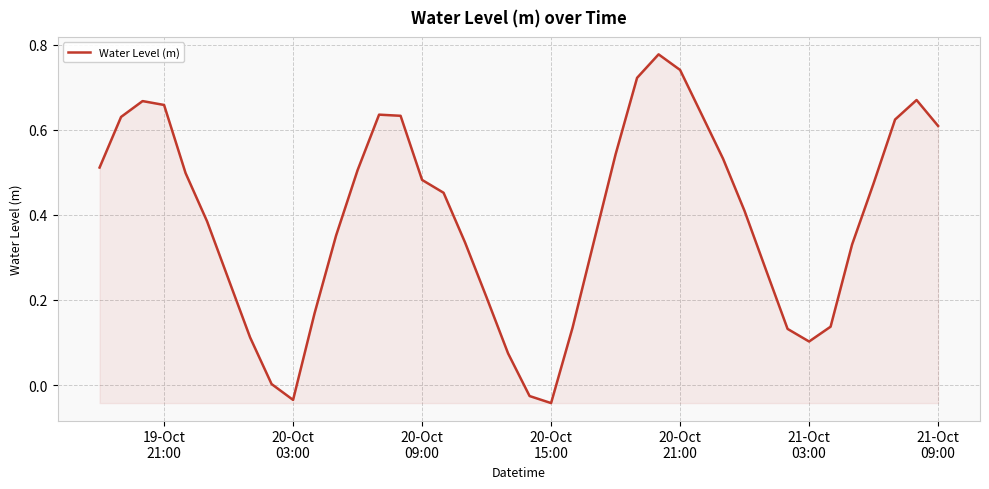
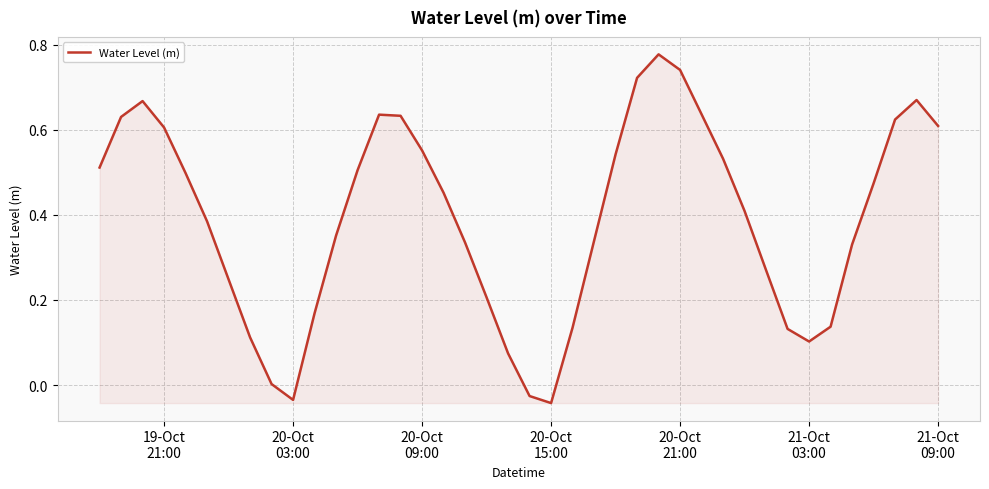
  {
-   "19-Oct 21:00": 0.66,
+   "19-Oct 21:00": 0.61,
    "20-Oct 03:00": -0.03,
-   "20-Oct 09:00": 0.48,
+   "20-Oct 09:00": 0.55,
    "20-Oct 15:00": -0.04,
    "20-Oct 21:00": 0.74,
    "21-Oct 03:00": 0.10,
    "21-Oct 09:00": 0.61
  }
